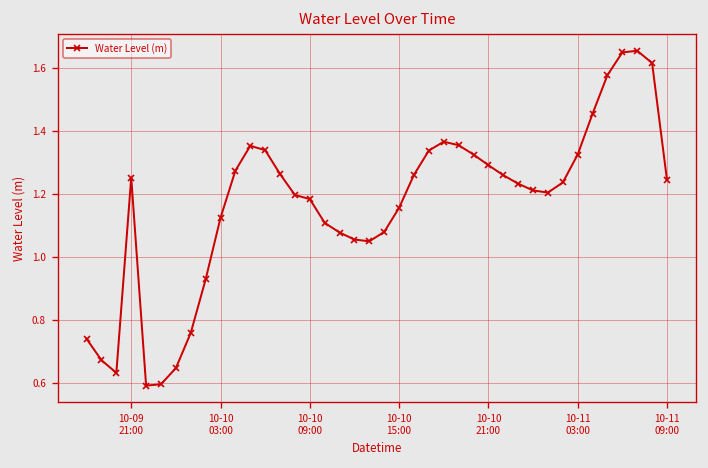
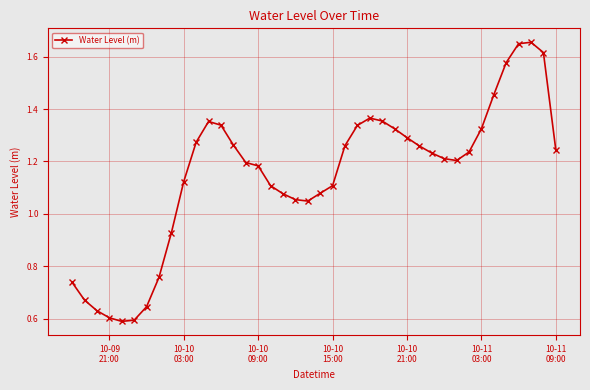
  {
-   "10-09 21:00": 1.25,
+   "10-09 21:00": 0.60,
    "10-10 03:00": 1.12,
    "10-10 09:00": 1.18,
-   "10-10 15:00": 1.16,
+   "10-10 15:00": 1.11,
    "10-10 21:00": 1.29,
    "10-11 03:00": 1.32,
    "10-11 09:00": 1.24
  }
